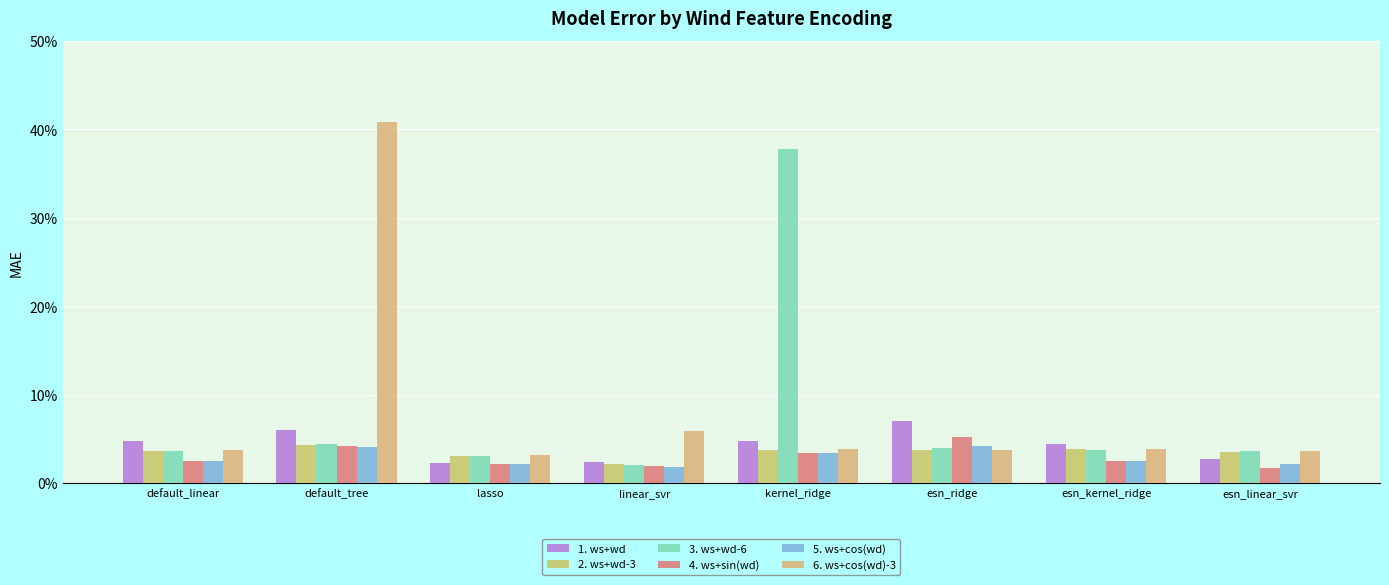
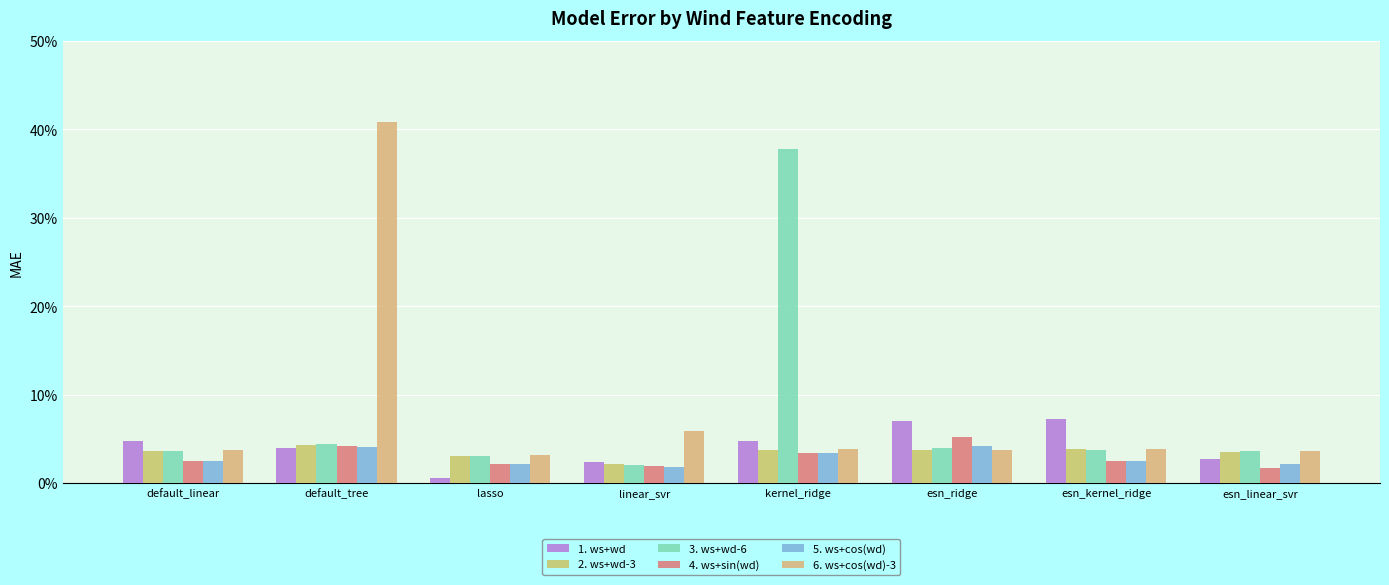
  {
    "1. ws+wd": {
      "default_linear": "5%",
-     "default_tree": "6%",
-     "lasso": "2%",
+     "default_tree": "4%",
+     "lasso": "1%",
      "linear_svr": "2%",
      "kernel_ridge": "5%",
      "esn_ridge": "7%",
-     "esn_kernel_ridge": "4%",
+     "esn_kernel_ridge": "7%",
      "esn_linear_svr": "3%"
    }
  }
